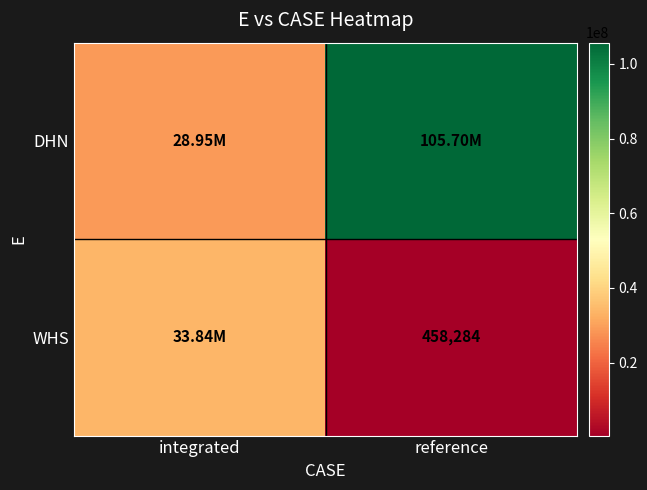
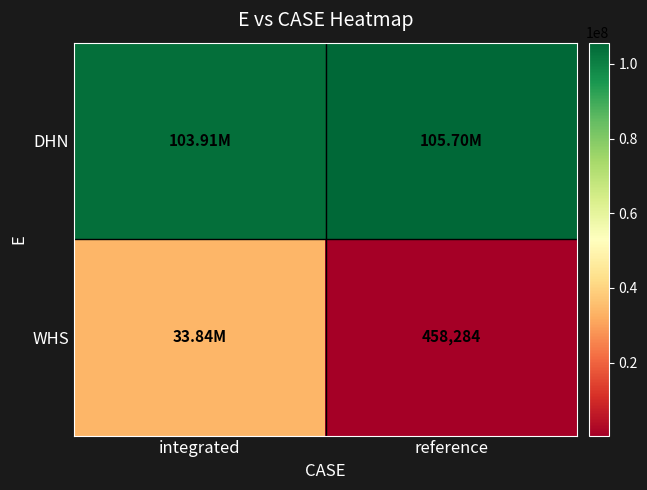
  {
    "DHN": {
-     "integrated": "28.95M",
+     "integrated": "103.91M",
      "reference": "105.70M"
    },
    "WHS": {
      "integrated": "33.84M",
      "reference": "458,284"
    }
  }
